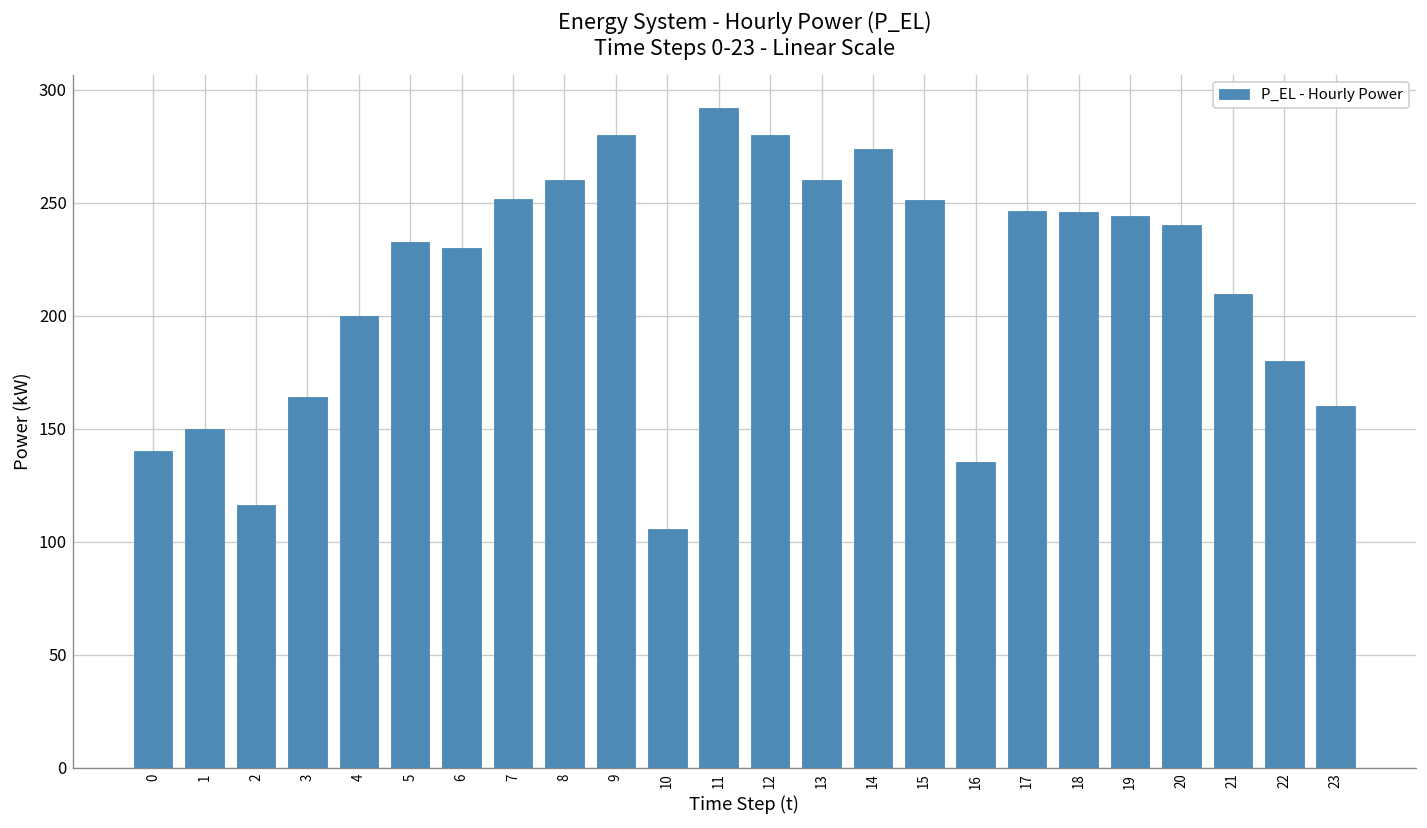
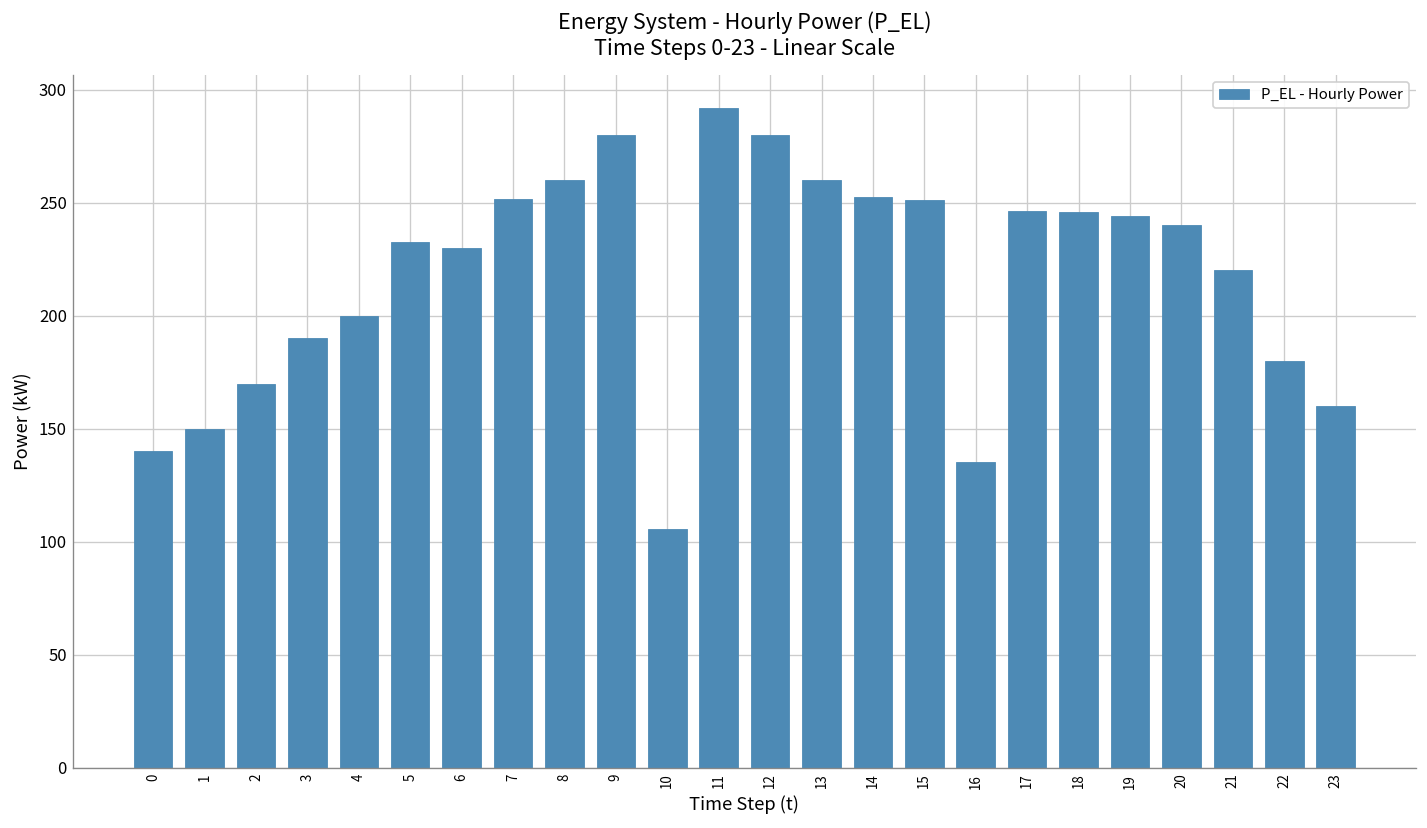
  {
    "0": 140,
    "1": 150,
-   "2": 116,
-   "3": 164,
+   "2": 170,
+   "3": 190,
    "4": 200,
    "5": 233,
    "6": 230,
    "7": 252,
    "8": 260,
    "9": 280,
    "10": 106,
    "11": 292,
    "12": 280,
    "13": 260,
-   "14": 274,
+   "14": 252,
    "15": 251,
    "16": 135,
    "17": 246,
    "18": 246,
    "19": 244,
    "20": 240,
-   "21": 210,
+   "21": 220,
    "22": 180,
    "23": 160
  }
